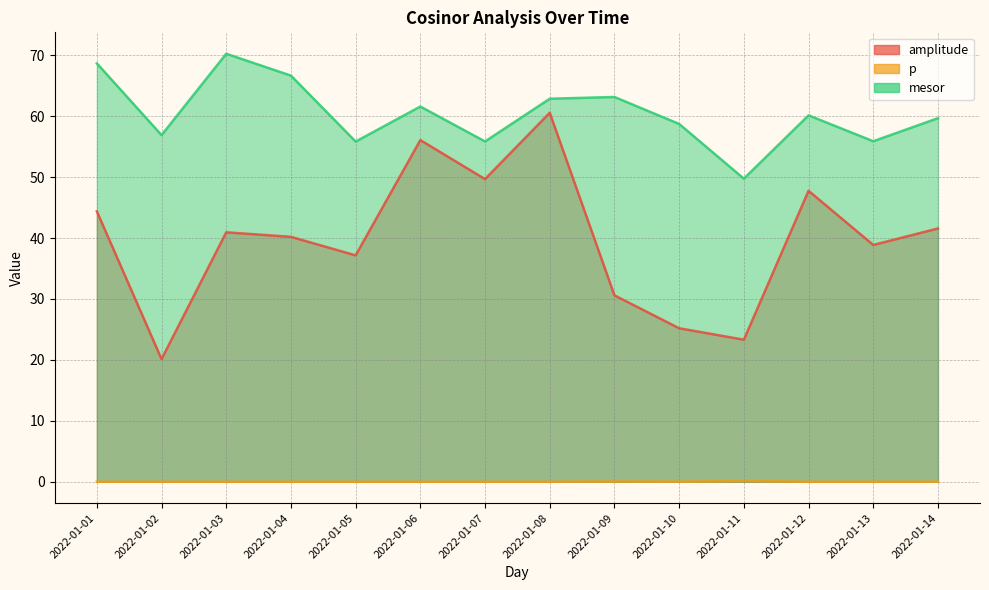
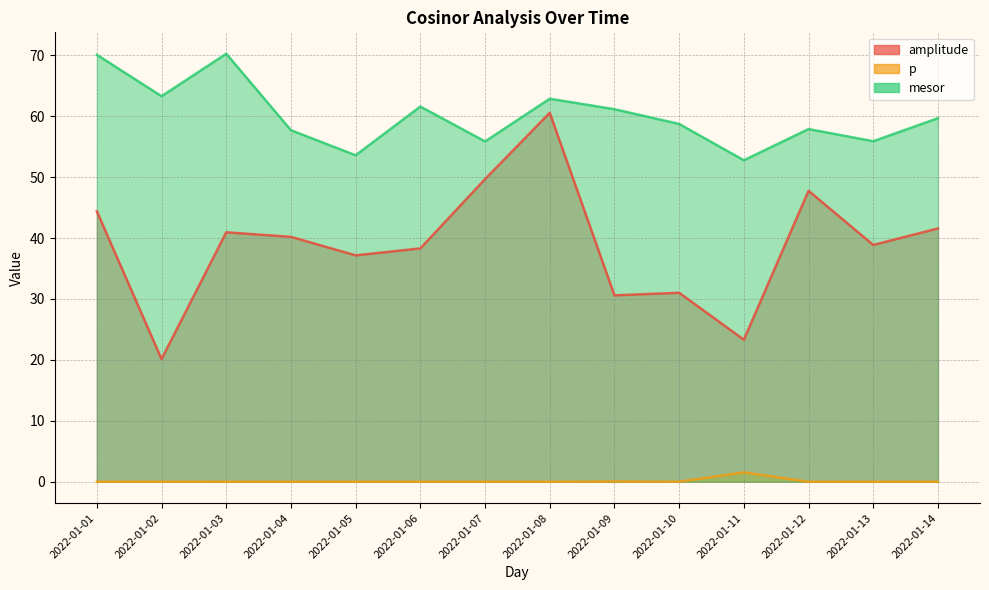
  {
    "amplitude": {
      "2022-01-01": 44,
      "2022-01-02": 20,
      "2022-01-03": 41,
      "2022-01-04": 40,
      "2022-01-05": 37,
-     "2022-01-06": 56,
+     "2022-01-06": 38,
      "2022-01-07": 50,
      "2022-01-08": 61,
      "2022-01-09": 31,
-     "2022-01-10": 25,
+     "2022-01-10": 31,
      "2022-01-11": 23,
      "2022-01-12": 48,
      "2022-01-13": 39,
      "2022-01-14": 42
    },
    "p": {
      "2022-01-01": 0,
      "2022-01-02": 0,
      "2022-01-03": 0,
      "2022-01-04": 0,
      "2022-01-05": 0,
      "2022-01-06": 0,
      "2022-01-07": 0,
      "2022-01-08": 0,
      "2022-01-09": 0,
      "2022-01-10": 0,
-     "2022-01-11": 0,
+     "2022-01-11": 2,
      "2022-01-12": 0,
      "2022-01-13": 0,
      "2022-01-14": 0
    },
    "mesor": {
-     "2022-01-01": 69,
-     "2022-01-02": 57,
+     "2022-01-01": 70,
+     "2022-01-02": 63,
      "2022-01-03": 70,
-     "2022-01-04": 67,
-     "2022-01-05": 56,
+     "2022-01-04": 58,
+     "2022-01-05": 54,
      "2022-01-06": 62,
      "2022-01-07": 56,
      "2022-01-08": 63,
-     "2022-01-09": 63,
+     "2022-01-09": 61,
      "2022-01-10": 59,
-     "2022-01-11": 50,
-     "2022-01-12": 60,
+     "2022-01-11": 53,
+     "2022-01-12": 58,
      "2022-01-13": 56,
      "2022-01-14": 60
    }
  }
